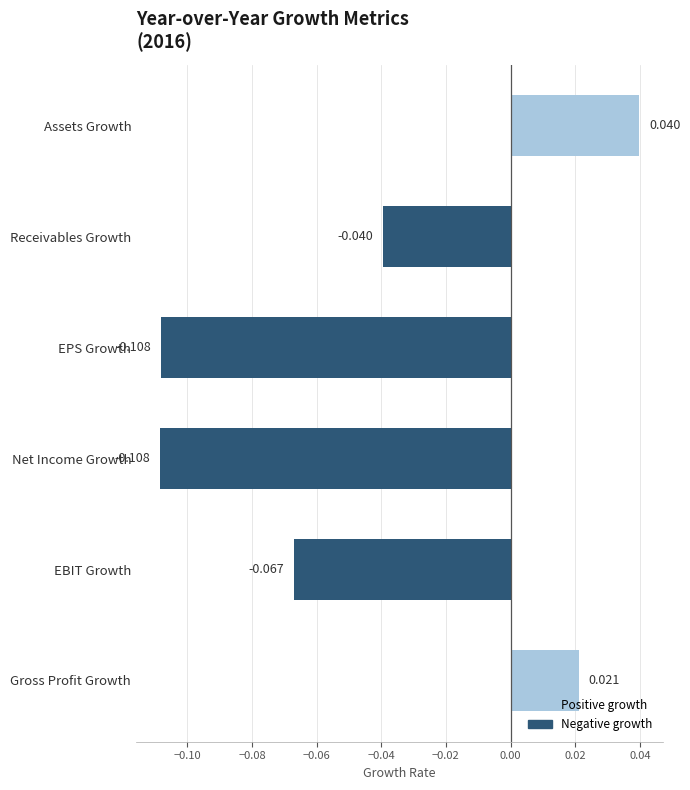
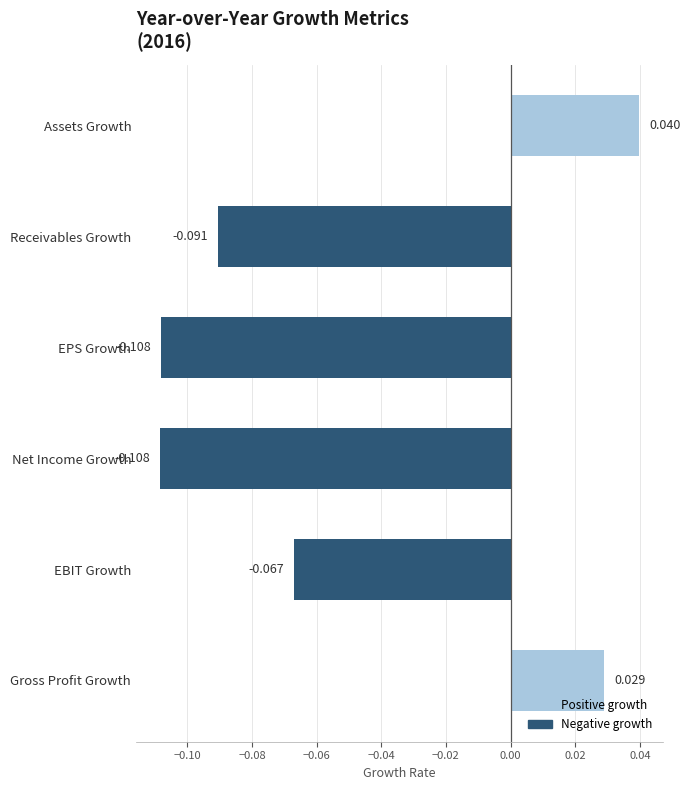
  {
    "Assets Growth": 0.040,
-   "Receivables Growth": -0.040,
+   "Receivables Growth": -0.091,
    "EPS Growth": -0.108,
    "Net Income Growth": -0.108,
    "EBIT Growth": -0.067,
-   "Gross Profit Growth": 0.021
+   "Gross Profit Growth": 0.029
  }
